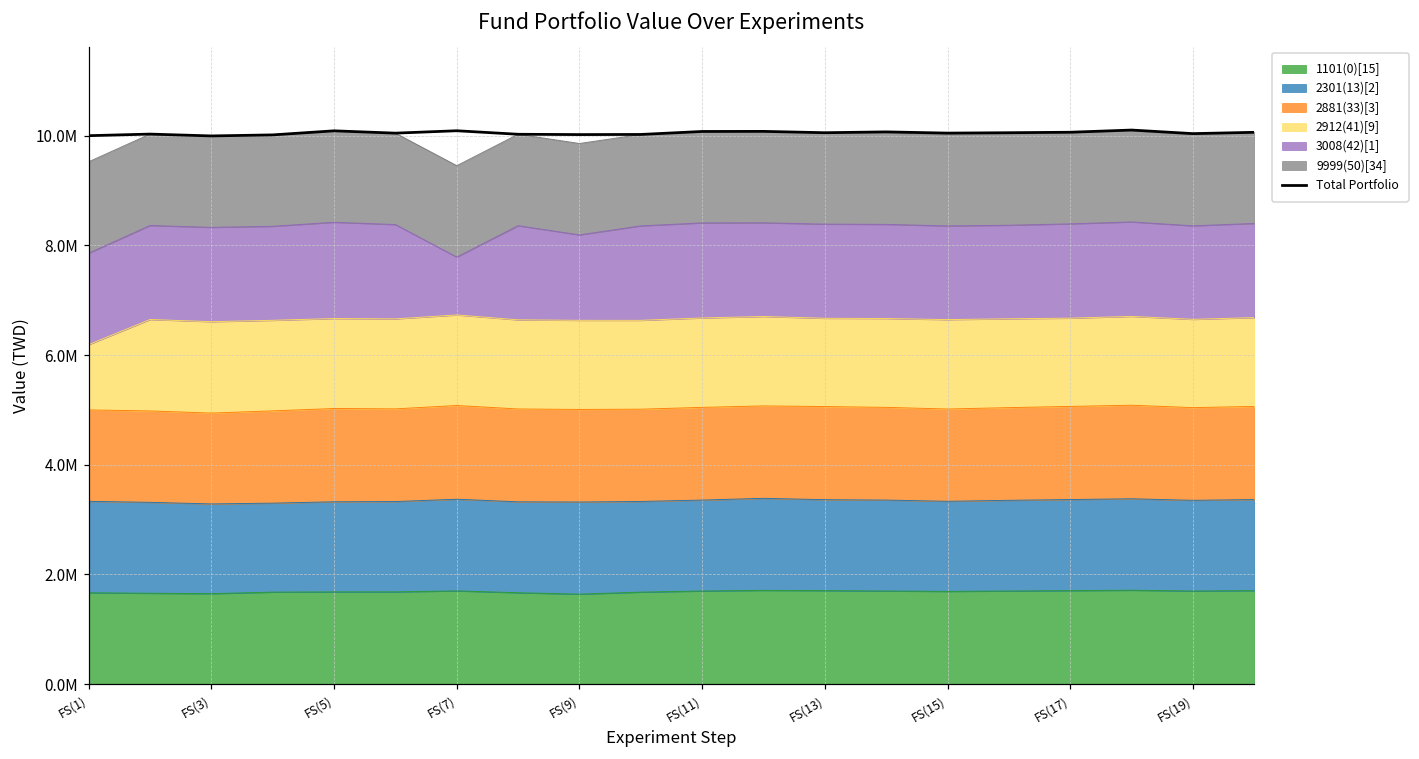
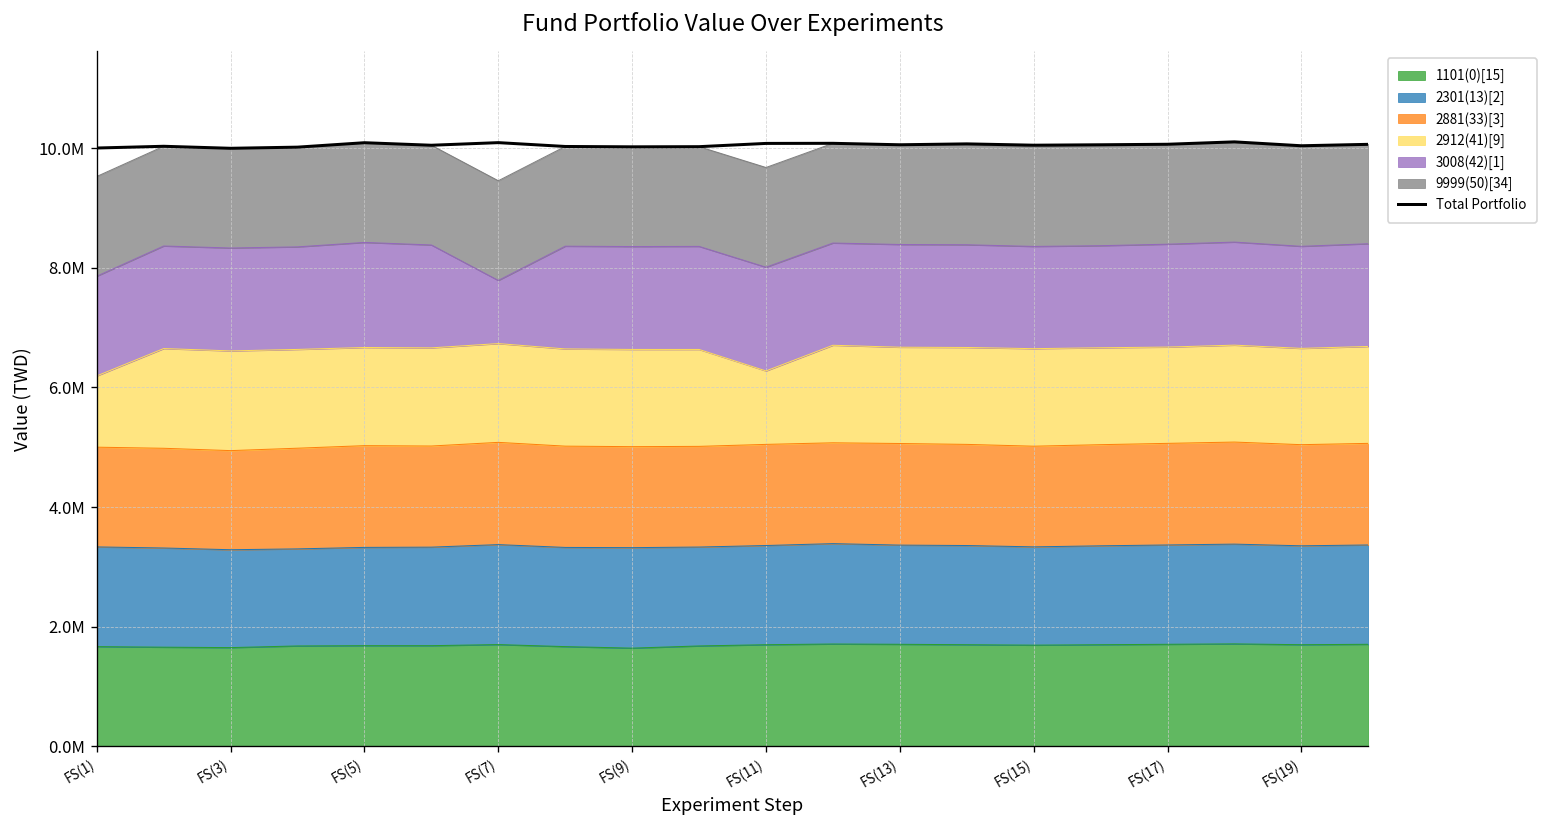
  {
    "1101(0)[15]": {
      "FS(1)": 1700000,
      "FS(3)": 1700000,
      "FS(5)": 1700000,
      "FS(7)": 1700000,
      "FS(9)": 1600000,
      "FS(11)": 1700000,
      "FS(13)": 1700000,
      "FS(15)": 1700000,
      "FS(17)": 1700000,
      "FS(19)": 1700000
    },
    "2301(13)[2]": {
      "FS(1)": 1700000,
      "FS(3)": 1600000,
      "FS(5)": 1600000,
      "FS(7)": 1700000,
      "FS(9)": 1700000,
      "FS(11)": 1700000,
      "FS(13)": 1700000,
      "FS(15)": 1600000,
      "FS(17)": 1700000,
      "FS(19)": 1700000
    },
    "2881(33)[3]": {
      "FS(1)": 1700000,
      "FS(3)": 1700000,
      "FS(5)": 1700000,
      "FS(7)": 1700000,
      "FS(9)": 1700000,
      "FS(11)": 1700000,
      "FS(13)": 1700000,
      "FS(15)": 1700000,
      "FS(17)": 1700000,
      "FS(19)": 1700000
    },
    "2912(41)[9]": {
      "FS(1)": 1200000,
      "FS(3)": 1700000,
      "FS(5)": 1600000,
      "FS(7)": 1700000,
      "FS(9)": 1600000,
-     "FS(11)": 1600000,
+     "FS(11)": 1200000,
      "FS(13)": 1600000,
      "FS(15)": 1600000,
      "FS(17)": 1600000,
      "FS(19)": 1600000
    },
    "3008(42)[1]": {
      "FS(1)": 1700000,
      "FS(3)": 1700000,
      "FS(5)": 1800000,
      "FS(7)": 1100000,
-     "FS(9)": 1600000,
+     "FS(9)": 1700000,
      "FS(11)": 1700000,
      "FS(13)": 1700000,
      "FS(15)": 1700000,
      "FS(17)": 1700000,
      "FS(19)": 1700000
    },
    "9999(50)[34]": {
      "FS(1)": 1700000,
      "FS(7)": 1700000
    },
    "Total Portfolio": {
      "FS(1)": 10000000,
      "FS(7)": 10100000
    }
  }
